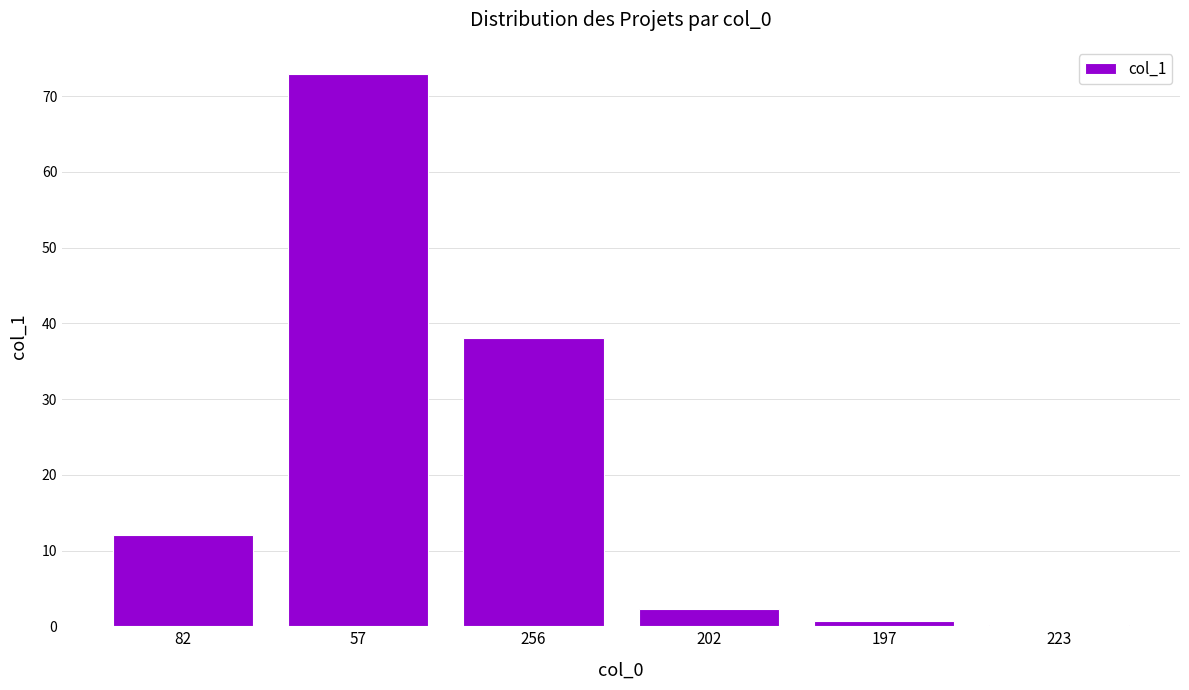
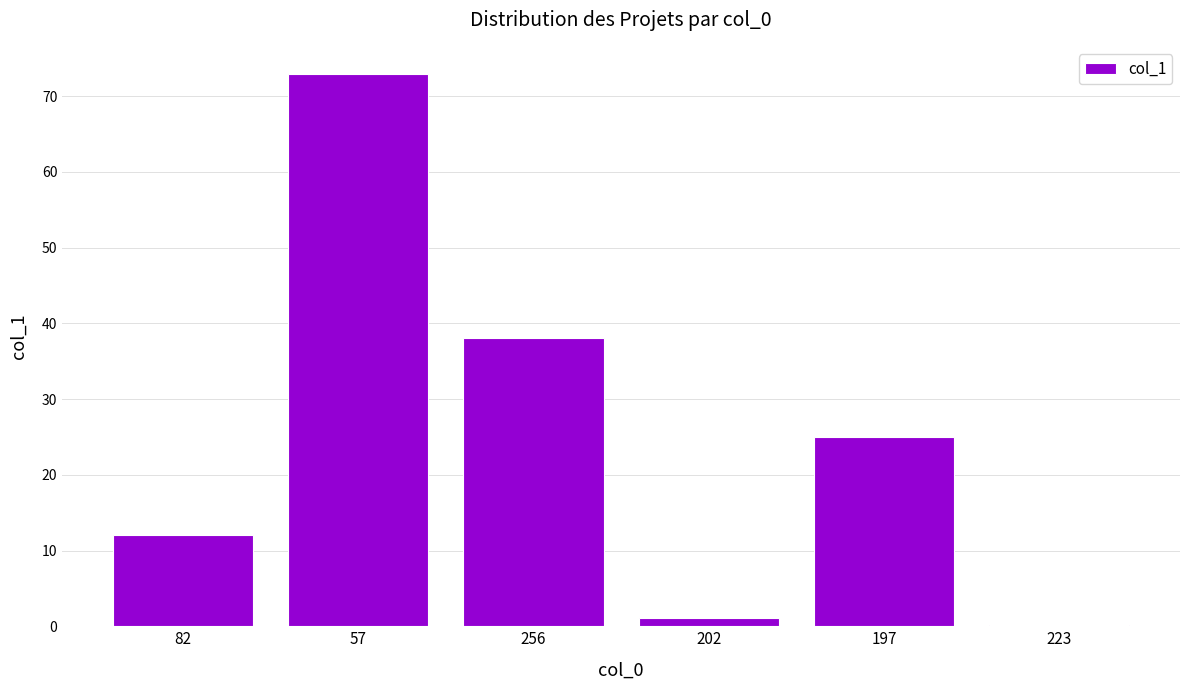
  {
    "82": 12,
    "57": 73,
    "256": 38,
-   "202": 2,
-   "197": 1
+   "202": 1,
+   "197": 25
  }
